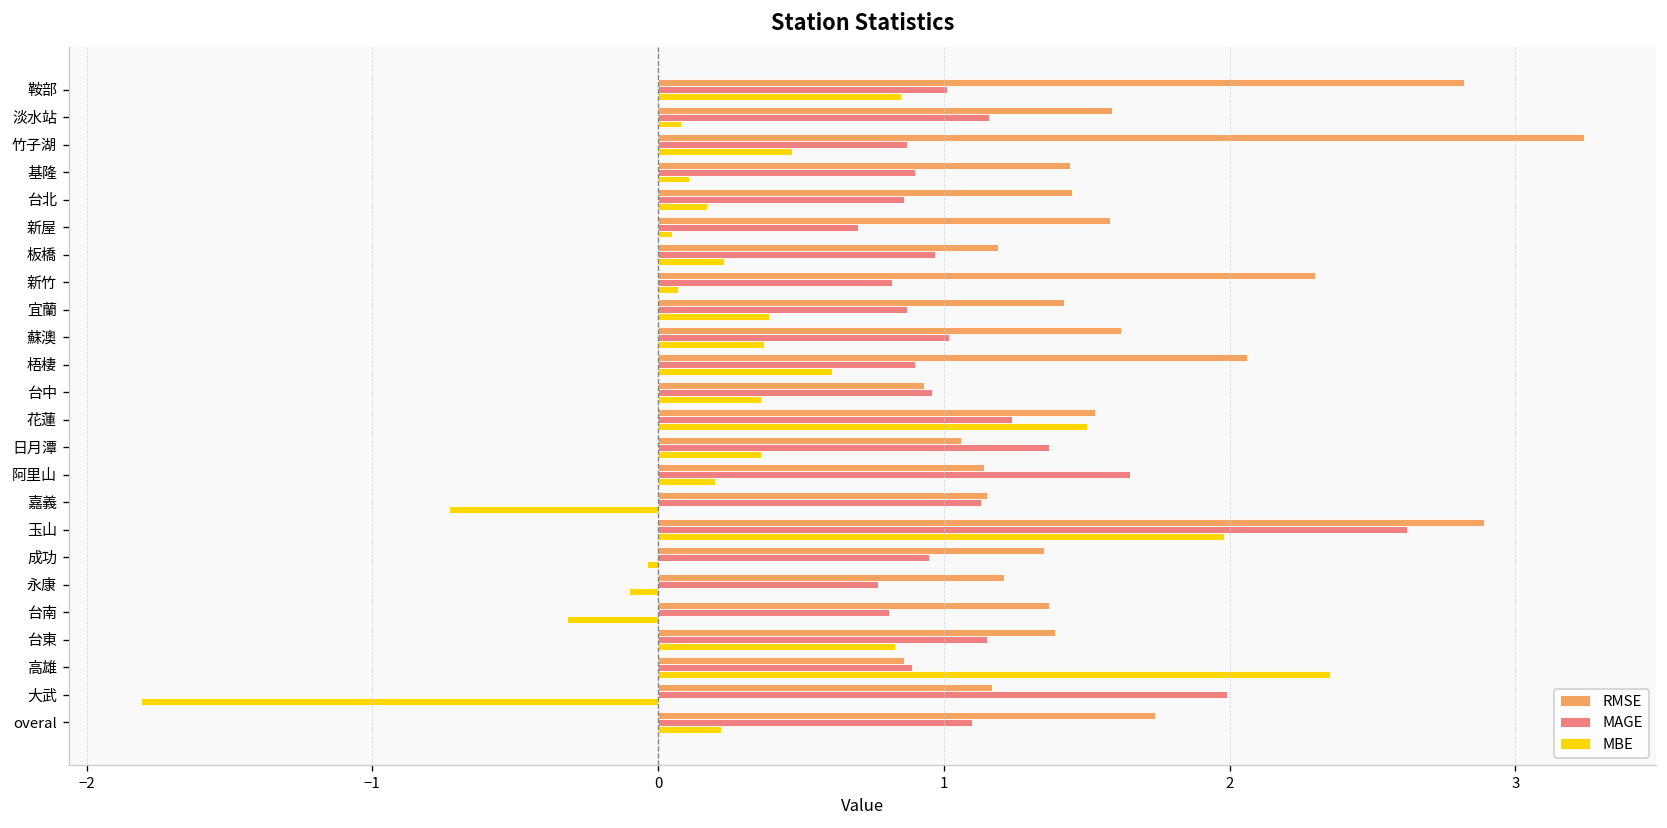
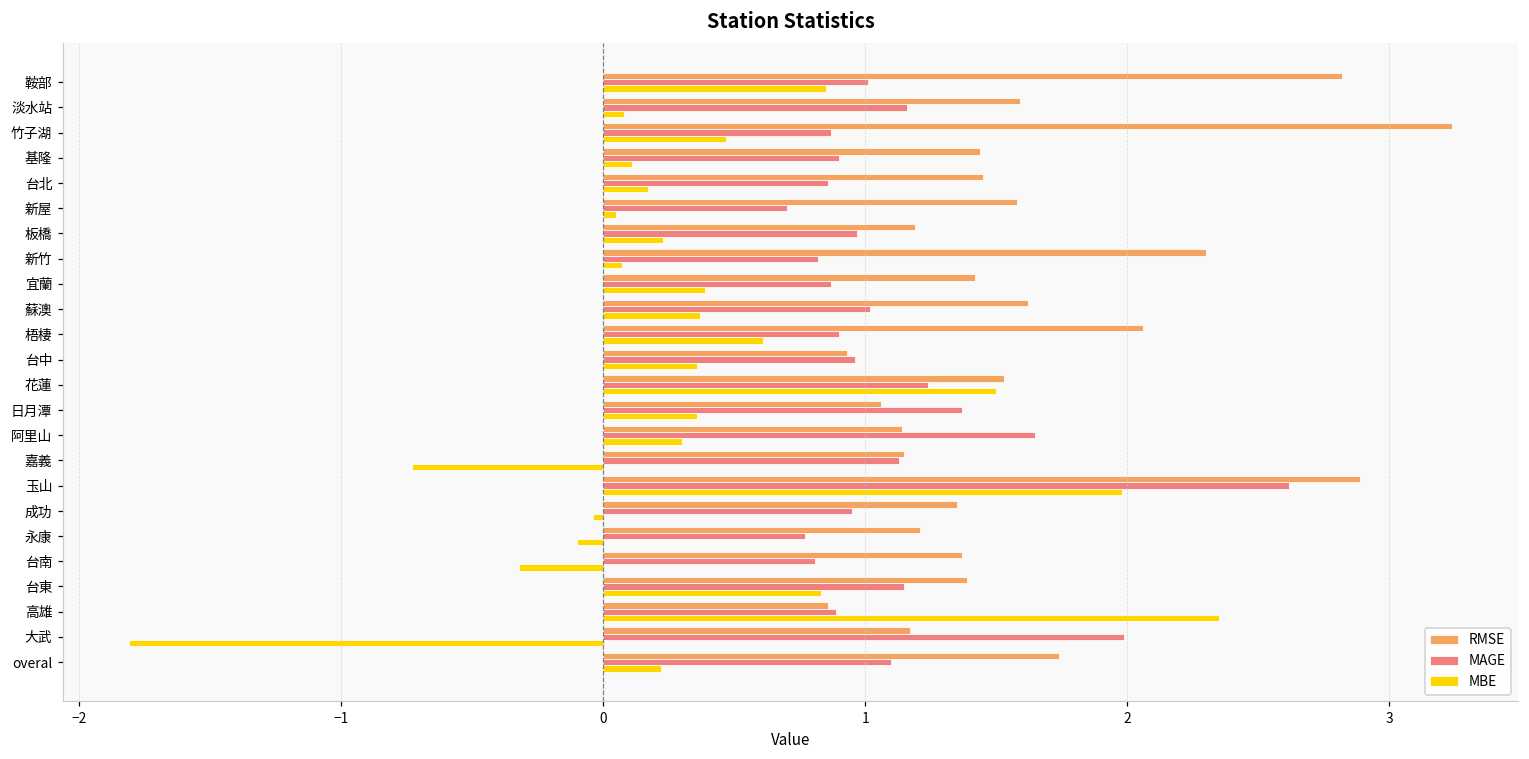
  {
    "MBE": {
      "鞍部": 0.85,
      "淡水站": 0.08,
      "竹子湖": 0.47,
      "基隆": 0.1,
      "台北": 0.17,
      "新屋": 0.05,
      "板橋": 0.23,
      "新竹": 0.07,
      "宜蘭": 0.4,
      "蘇澳": 0.37,
      "梧棲": 0.6,
      "台中": 0.36,
      "花蓮": 1.5,
      "日月潭": 0.36,
-     "阿里山": 0.2,
+     "阿里山": 0.3,
      "嘉義": -0.73,
      "玉山": 1.98,
      "成功": -0.04,
      "永康": -0.1,
      "台南": -0.32,
      "台東": 0.83,
      "高雄": 2.35,
      "大武": -1.8,
      "overal": 0.22
    }
  }
